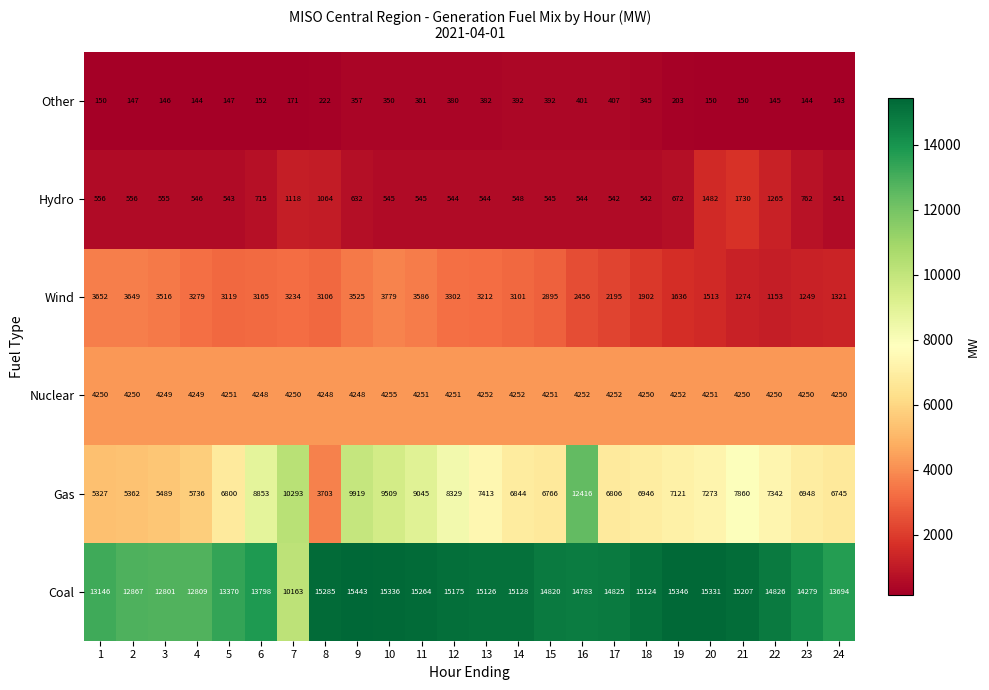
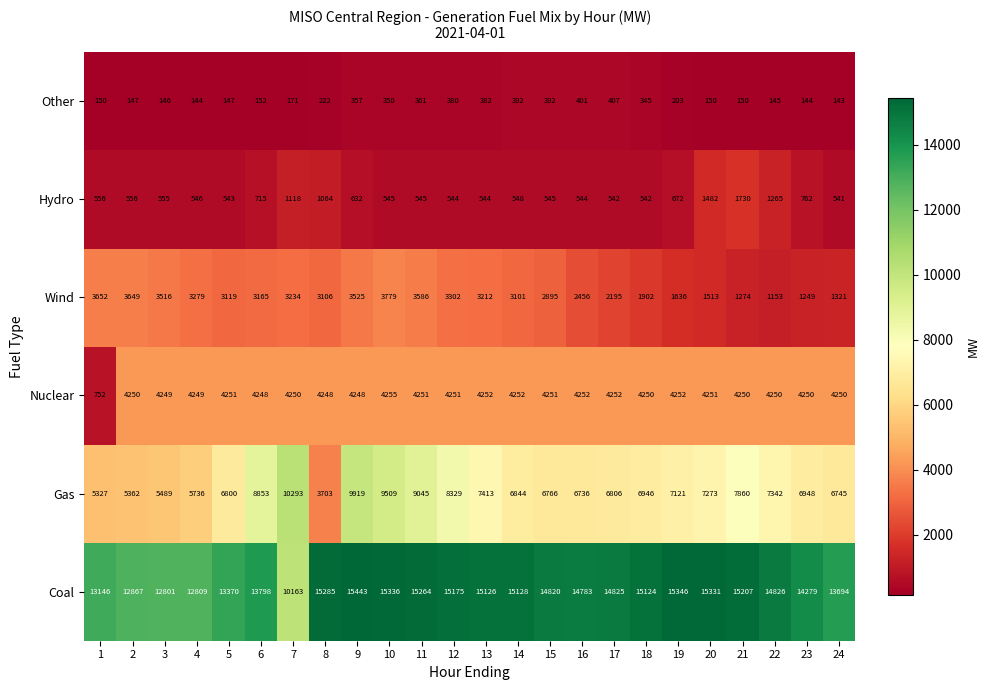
  {
    "Other": {
      "1": 150,
      "2": 147,
      "3": 146,
      "4": 144,
      "5": 147,
      "6": 152,
      "7": 171,
      "8": 222,
      "9": 357,
      "10": 350,
      "11": 361,
      "12": 380,
      "13": 382,
      "14": 392,
      "15": 392,
      "16": 401,
      "17": 407,
      "18": 345,
      "19": 203,
      "20": 150,
      "21": 150,
      "22": 145,
      "23": 144,
      "24": 143
    },
    "Hydro": {
      "1": 556,
      "2": 556,
      "3": 555,
      "4": 546,
      "5": 543,
      "6": 715,
      "7": 1118,
      "8": 1064,
      "9": 632,
      "10": 545,
      "11": 545,
      "12": 544,
      "13": 544,
      "14": 548,
      "15": 545,
      "16": 544,
      "17": 542,
      "18": 542,
      "19": 672,
      "20": 1482,
      "21": 1730,
      "22": 1265,
      "23": 762,
      "24": 541
    },
    "Wind": {
      "1": 3652,
      "2": 3649,
      "3": 3516,
      "4": 3279,
      "5": 3119,
      "6": 3165,
      "7": 3234,
      "8": 3106,
      "9": 3525,
      "10": 3779,
      "11": 3586,
      "12": 3302,
      "13": 3212,
      "14": 3101,
      "15": 2895,
      "16": 2456,
      "17": 2195,
      "18": 1902,
      "19": 1636,
      "20": 1513,
      "21": 1274,
      "22": 1153,
      "23": 1249,
      "24": 1321
    },
    "Nuclear": {
-     "1": 4250,
+     "1": 752,
      "2": 4250,
      "3": 4249,
      "4": 4249,
      "5": 4251,
      "6": 4248,
      "7": 4250,
      "8": 4248,
      "9": 4248,
      "10": 4255,
      "11": 4251,
      "12": 4251,
      "13": 4252,
      "14": 4252,
      "15": 4251,
      "16": 4252,
      "17": 4252,
      "18": 4250,
      "19": 4252,
      "20": 4251,
      "21": 4250,
      "22": 4250,
      "23": 4250,
      "24": 4250
    },
    "Gas": {
      "1": 5327,
      "2": 5362,
      "3": 5489,
      "4": 5736,
      "5": 6800,
      "6": 8853,
      "7": 10293,
      "8": 3703,
      "9": 9919,
      "10": 9509,
      "11": 9045,
      "12": 8329,
      "13": 7413,
      "14": 6844,
      "15": 6766,
-     "16": 12416,
+     "16": 6736,
      "17": 6806,
      "18": 6946,
      "19": 7121,
      "20": 7273,
      "21": 7860,
      "22": 7342,
      "23": 6948,
      "24": 6745
    },
    "Coal": {
      "1": 13146,
      "2": 12867,
      "3": 12801,
      "4": 12809,
      "5": 13370,
      "6": 13798,
      "7": 10163,
      "8": 15285,
      "9": 15443,
      "10": 15336,
      "11": 15264,
      "12": 15175,
      "13": 15126,
      "14": 15128,
      "15": 14820,
      "16": 14783,
      "17": 14825,
      "18": 15124,
      "19": 15346,
      "20": 15331,
      "21": 15207,
      "22": 14826,
      "23": 14279,
      "24": 13694
    }
  }
